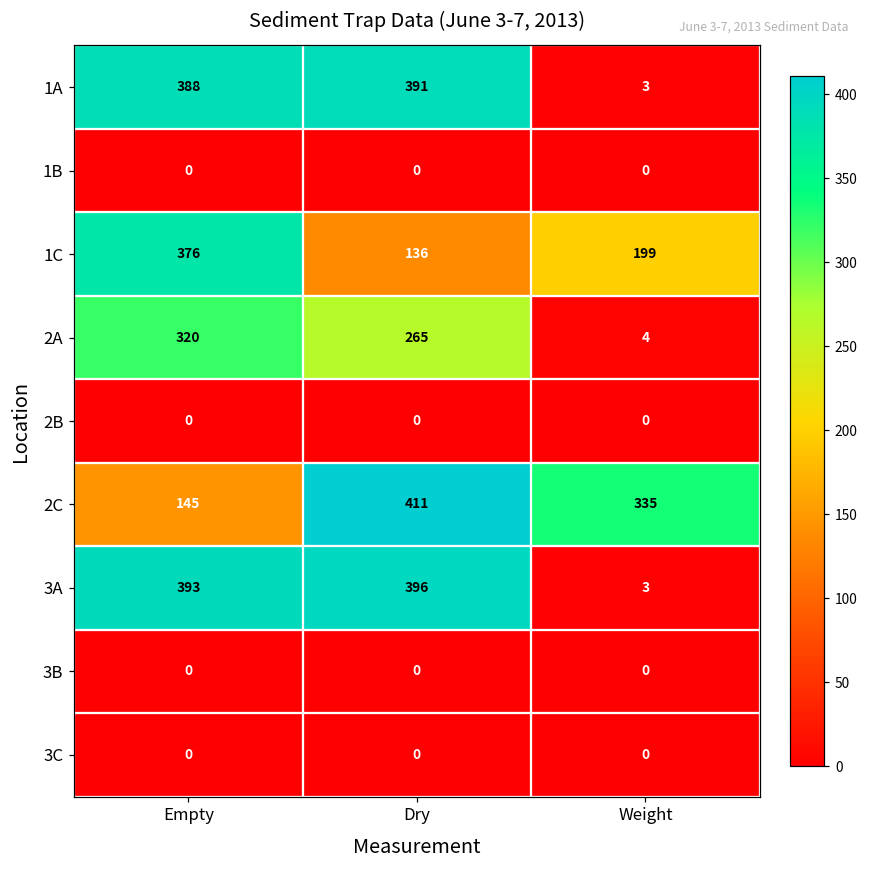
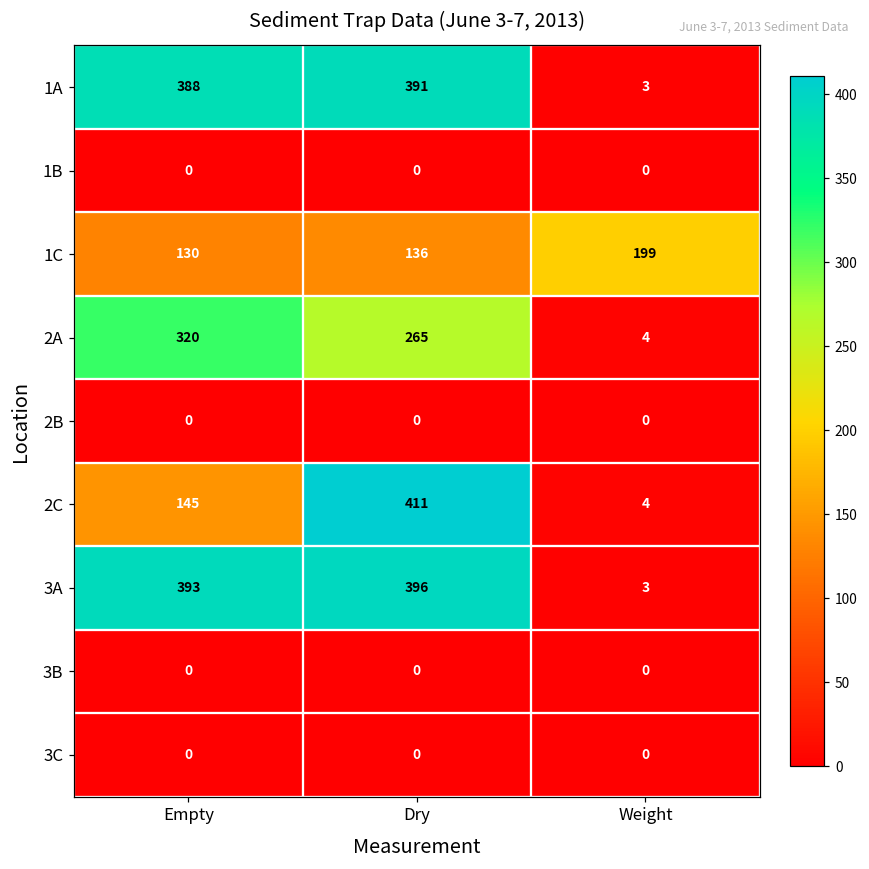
  {
    "1A": {
      "Empty": 388,
      "Dry": 391,
      "Weight": 3
    },
    "1B": {
      "Empty": 0,
      "Dry": 0,
      "Weight": 0
    },
    "1C": {
-     "Empty": 376,
+     "Empty": 130,
      "Dry": 136,
      "Weight": 199
    },
    "2A": {
      "Empty": 320,
      "Dry": 265,
      "Weight": 4
    },
    "2B": {
      "Empty": 0,
      "Dry": 0,
      "Weight": 0
    },
    "2C": {
      "Empty": 145,
      "Dry": 411,
-     "Weight": 335
+     "Weight": 4
    },
    "3A": {
      "Empty": 393,
      "Dry": 396,
      "Weight": 3
    },
    "3B": {
      "Empty": 0,
      "Dry": 0,
      "Weight": 0
    },
    "3C": {
      "Empty": 0,
      "Dry": 0,
      "Weight": 0
    }
  }
